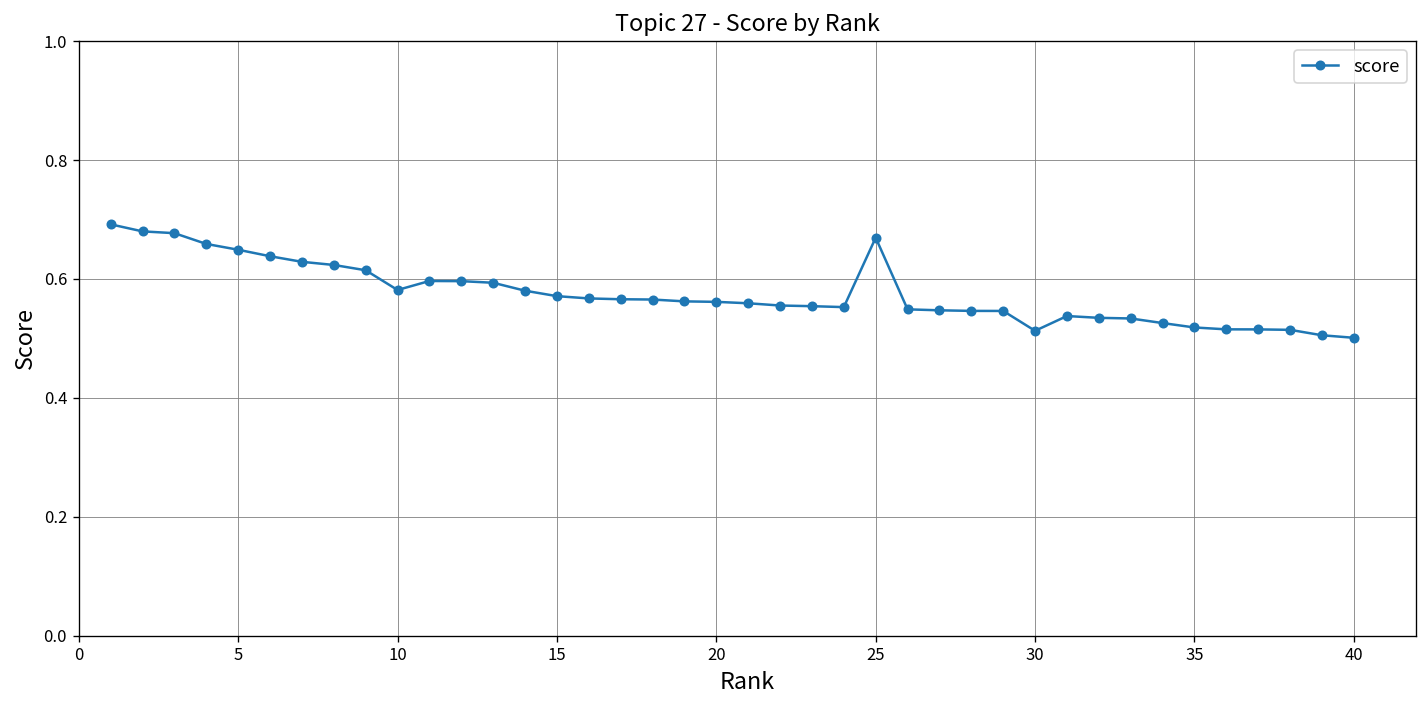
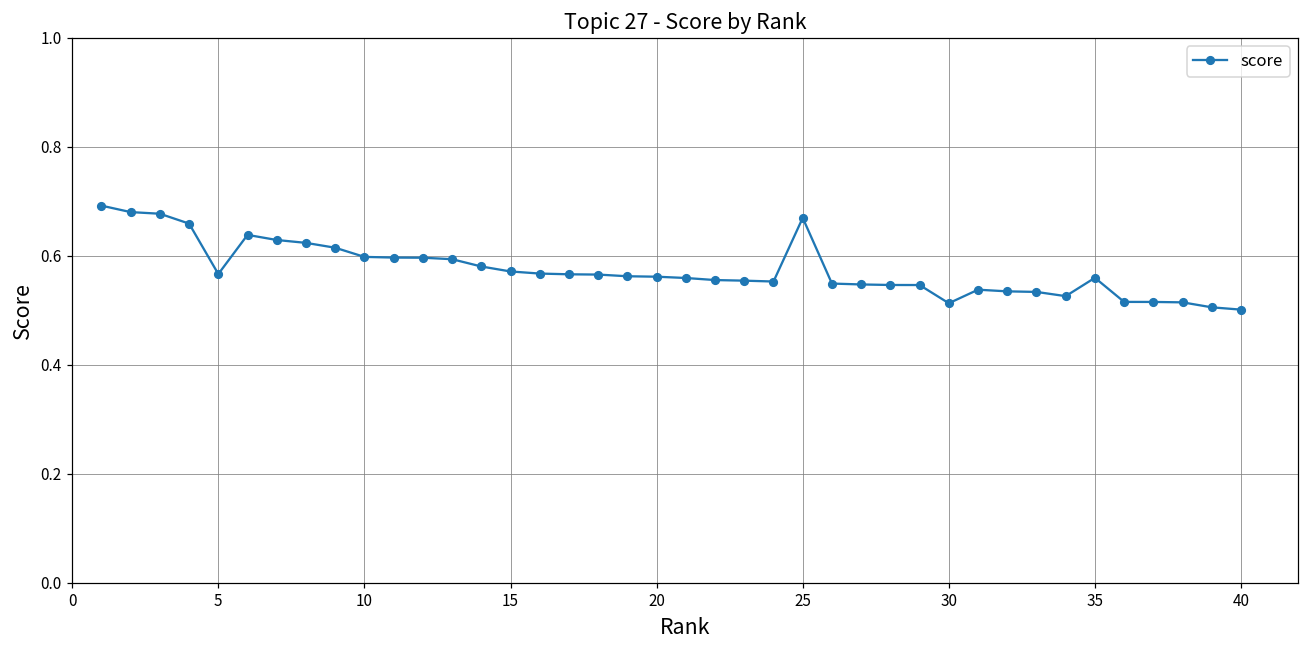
  {
-   "5": 0.65,
-   "10": 0.58,
+   "5": 0.57,
+   "10": 0.60,
    "15": 0.57,
    "20": 0.56,
    "25": 0.67,
    "30": 0.51,
-   "35": 0.52,
+   "35": 0.56,
    "40": 0.50
  }
